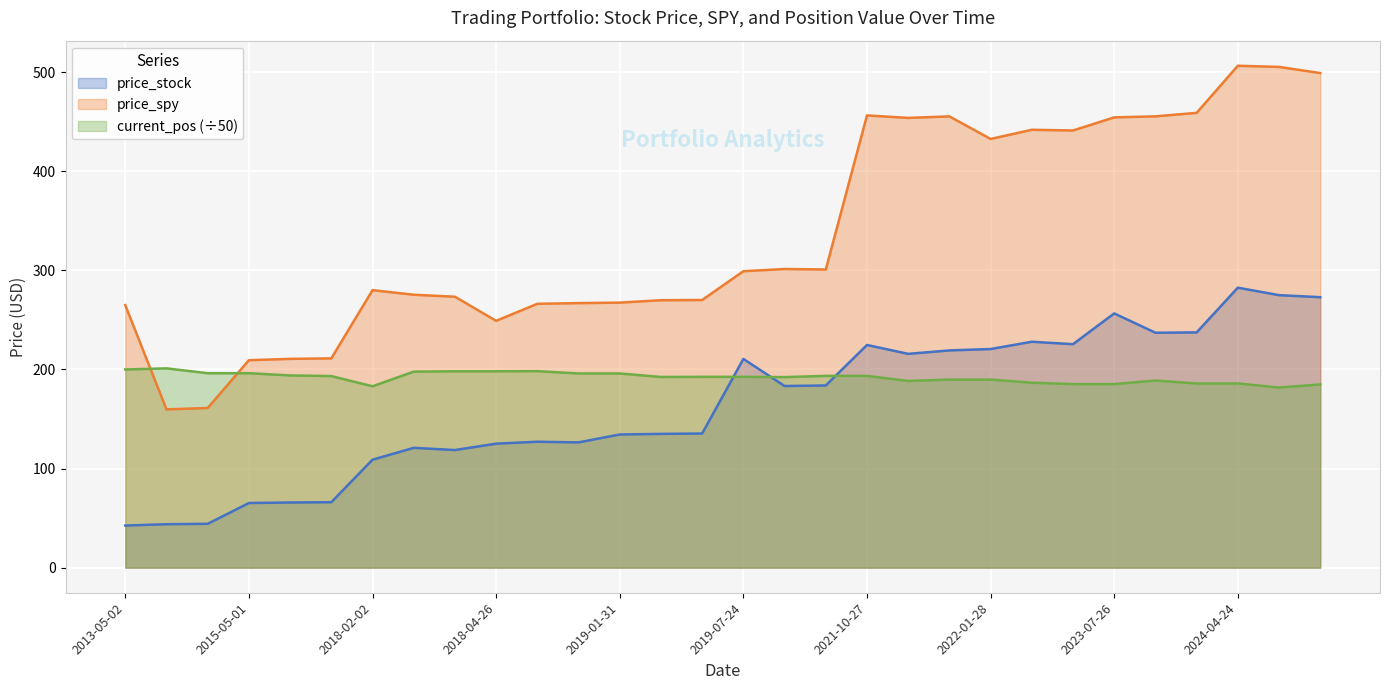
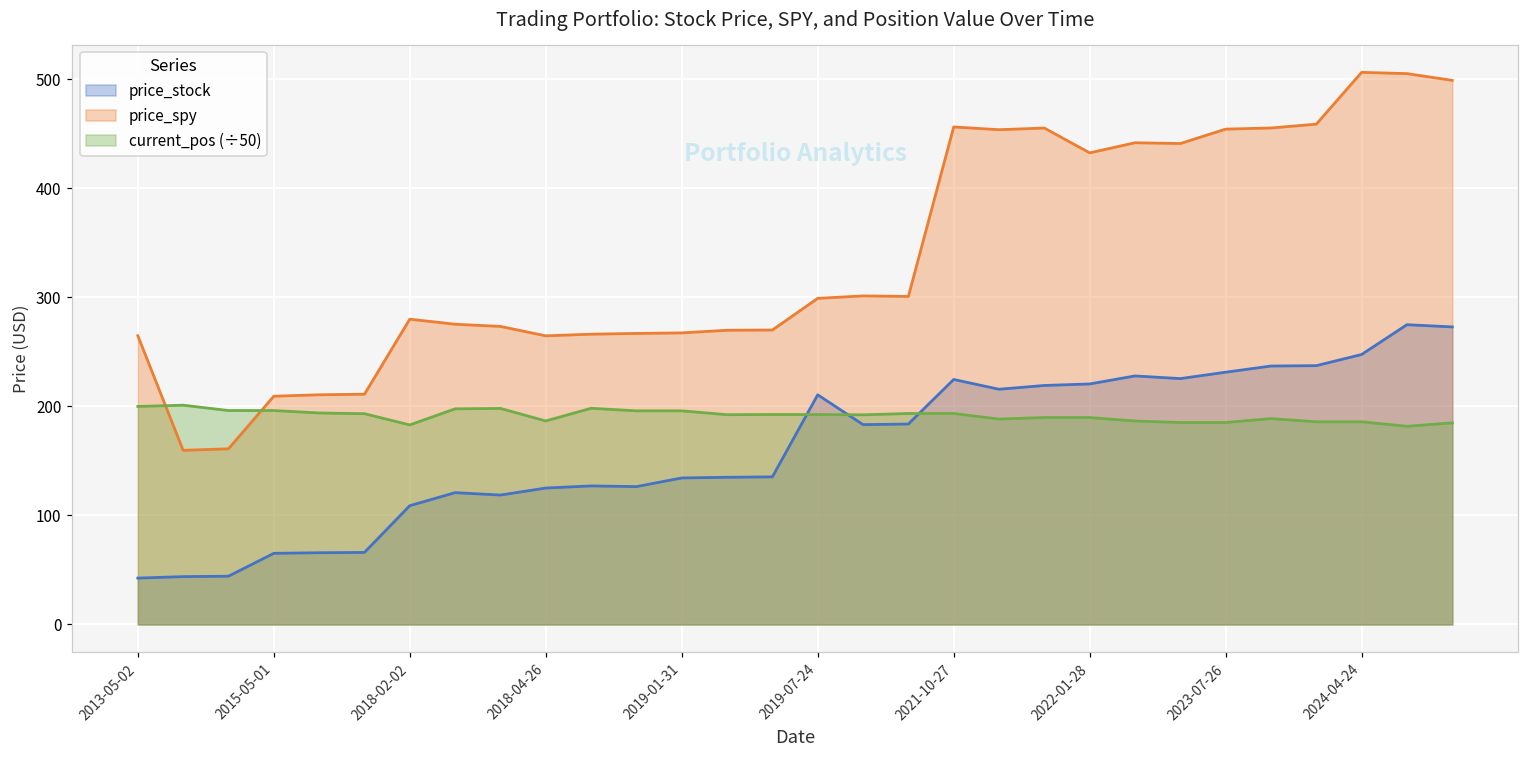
  {
    "price_stock": {
      "2013-05-02": 40,
      "2015-05-01": 70,
      "2018-02-02": 110,
      "2018-04-26": 130,
      "2019-01-31": 130,
      "2019-07-24": 210,
      "2021-10-27": 220,
      "2022-01-28": 220,
-     "2023-07-26": 260,
-     "2024-04-24": 280
+     "2023-07-26": 230,
+     "2024-04-24": 250
    },
    "price_spy": {
      "2013-05-02": 260,
      "2015-05-01": 210,
      "2018-02-02": 280,
-     "2018-04-26": 250,
+     "2018-04-26": 260,
      "2019-01-31": 270,
      "2019-07-24": 300,
      "2021-10-27": 460,
      "2022-01-28": 430,
      "2023-07-26": 450,
      "2024-04-24": 510
    },
    "current_pos (÷50)": {
      "2013-05-02": 200,
      "2015-05-01": 200,
      "2018-02-02": 180,
-     "2018-04-26": 200,
+     "2018-04-26": 190,
      "2019-01-31": 200,
      "2019-07-24": 190,
      "2021-10-27": 190,
      "2022-01-28": 190,
      "2023-07-26": 190,
      "2024-04-24": 190
    }
  }
